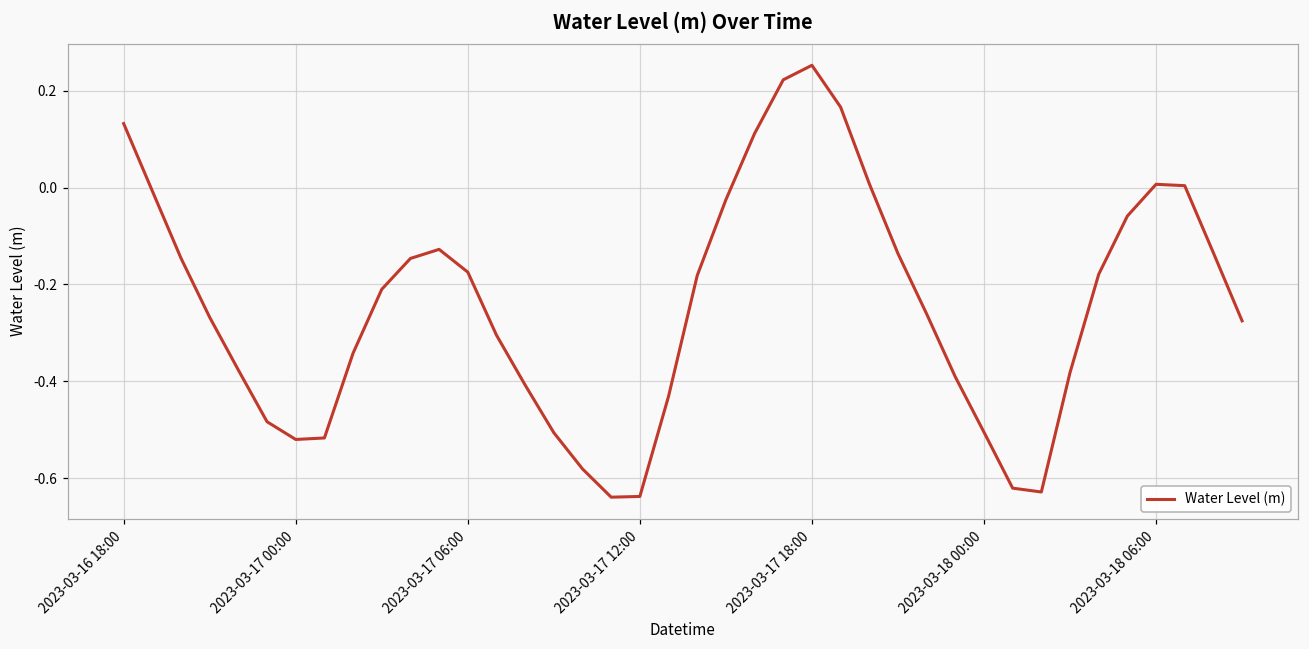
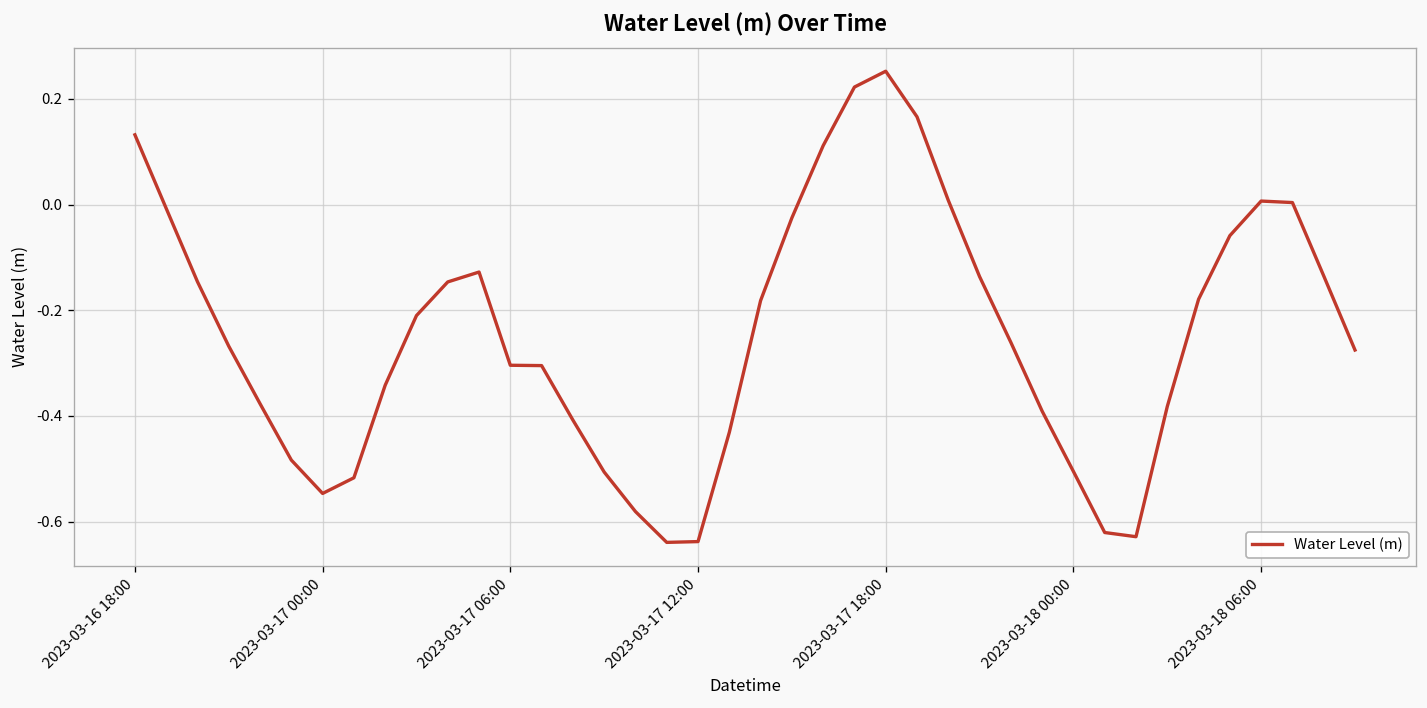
  {
    "2023-03-16 18:00": 0.13,
-   "2023-03-17 00:00": -0.52,
-   "2023-03-17 06:00": -0.17,
+   "2023-03-17 00:00": -0.55,
+   "2023-03-17 06:00": -0.30,
    "2023-03-17 12:00": -0.64,
    "2023-03-17 18:00": 0.25,
    "2023-03-18 00:00": -0.51,
    "2023-03-18 06:00": 0.01
  }
